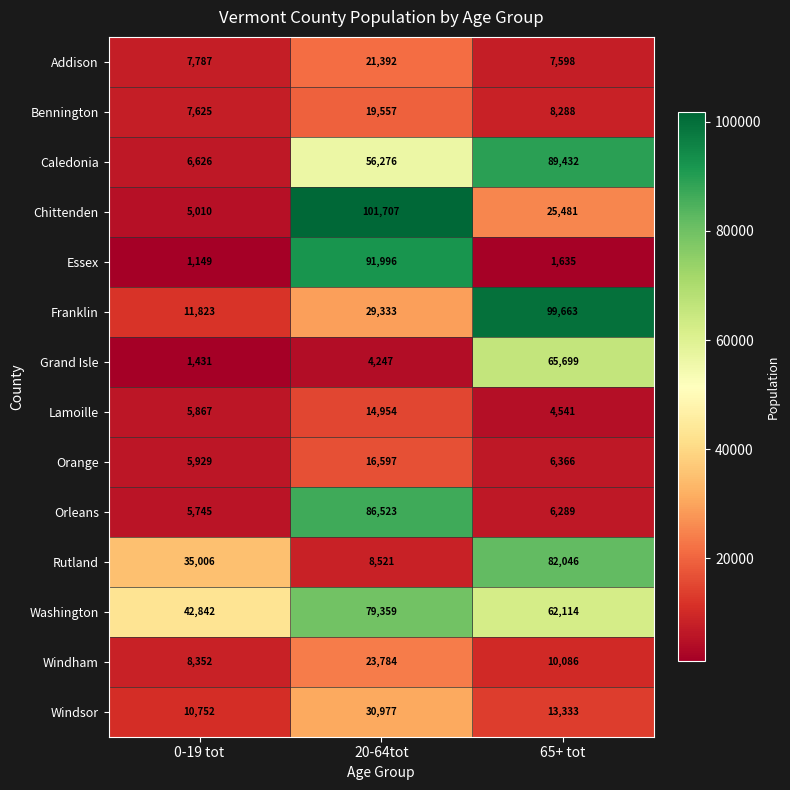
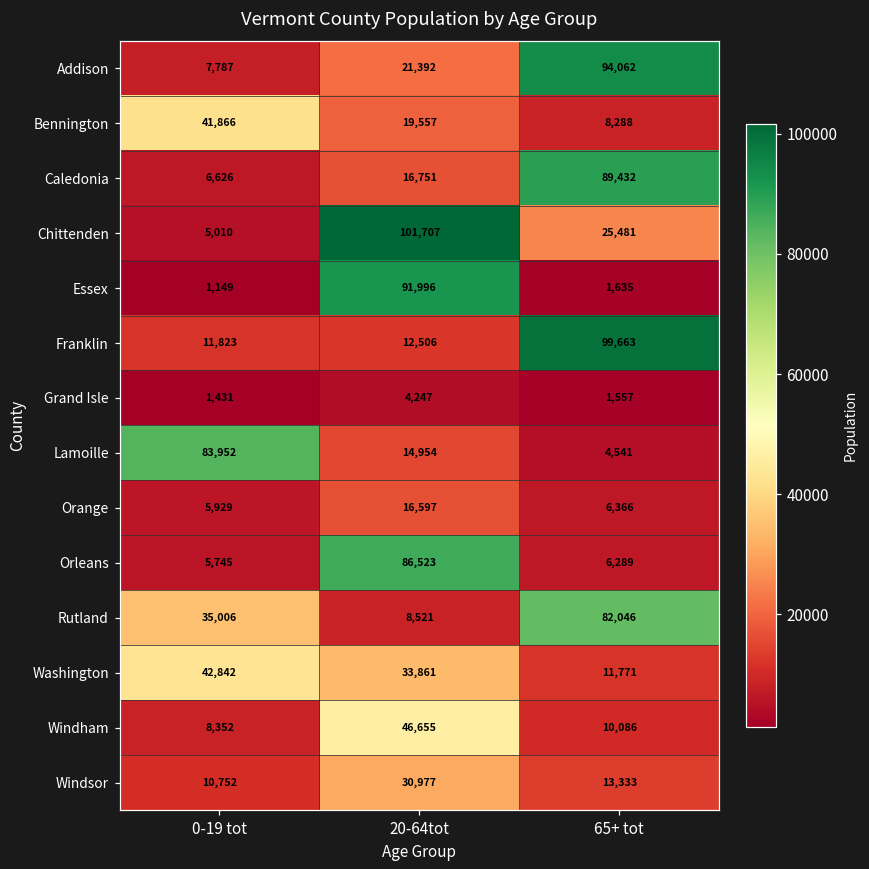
  {
    "Addison": {
      "0-19 tot": "7,787",
      "20-64tot": "21,392",
-     "65+ tot": "7,598"
+     "65+ tot": "94,062"
    },
    "Bennington": {
-     "0-19 tot": "7,625",
+     "0-19 tot": "41,866",
      "20-64tot": "19,557",
      "65+ tot": "8,288"
    },
    "Caledonia": {
      "0-19 tot": "6,626",
-     "20-64tot": "56,276",
+     "20-64tot": "16,751",
      "65+ tot": "89,432"
    },
    "Chittenden": {
      "0-19 tot": "5,010",
      "20-64tot": "101,707",
      "65+ tot": "25,481"
    },
    "Essex": {
      "0-19 tot": "1,149",
      "20-64tot": "91,996",
      "65+ tot": "1,635"
    },
    "Franklin": {
      "0-19 tot": "11,823",
-     "20-64tot": "29,333",
+     "20-64tot": "12,506",
      "65+ tot": "99,663"
    },
    "Grand Isle": {
      "0-19 tot": "1,431",
      "20-64tot": "4,247",
-     "65+ tot": "65,699"
+     "65+ tot": "1,557"
    },
    "Lamoille": {
-     "0-19 tot": "5,867",
+     "0-19 tot": "83,952",
      "20-64tot": "14,954",
      "65+ tot": "4,541"
    },
    "Orange": {
      "0-19 tot": "5,929",
      "20-64tot": "16,597",
      "65+ tot": "6,366"
    },
    "Orleans": {
      "0-19 tot": "5,745",
      "20-64tot": "86,523",
      "65+ tot": "6,289"
    },
    "Rutland": {
      "0-19 tot": "35,006",
      "20-64tot": "8,521",
      "65+ tot": "82,046"
    },
    "Washington": {
      "0-19 tot": "42,842",
-     "20-64tot": "79,359",
-     "65+ tot": "62,114"
+     "20-64tot": "33,861",
+     "65+ tot": "11,771"
    },
    "Windham": {
      "0-19 tot": "8,352",
-     "20-64tot": "23,784",
+     "20-64tot": "46,655",
      "65+ tot": "10,086"
    },
    "Windsor": {
      "0-19 tot": "10,752",
      "20-64tot": "30,977",
      "65+ tot": "13,333"
    }
  }
